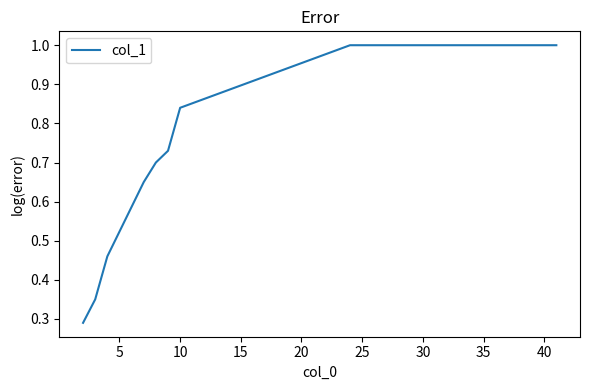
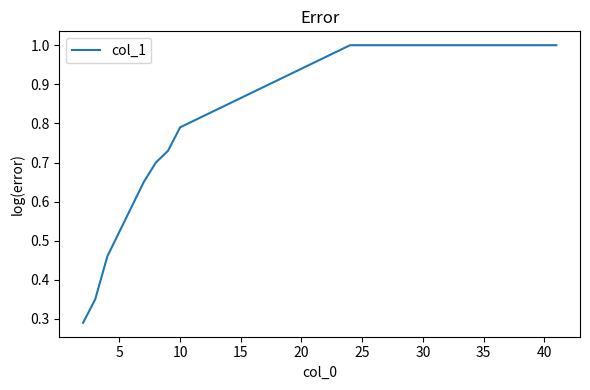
  {
-   "10": 0.84,
+   "10": 0.79,
    "25": 1.00,
    "30": 1.00,
    "40": 1.00
  }
